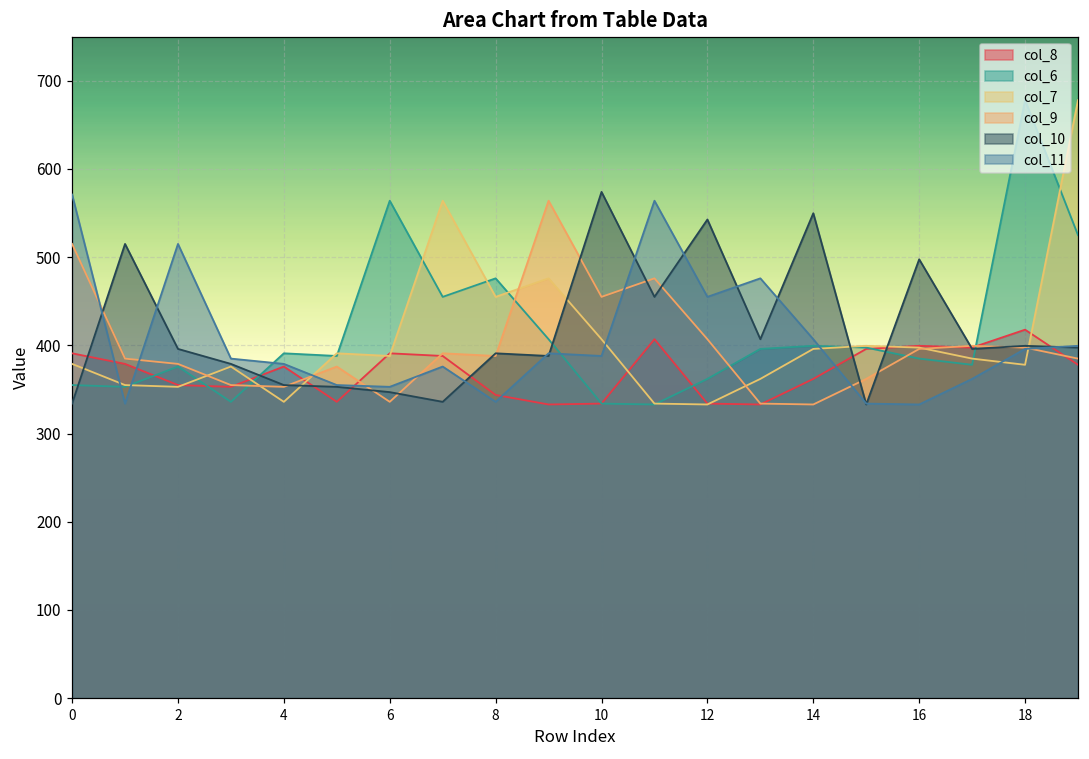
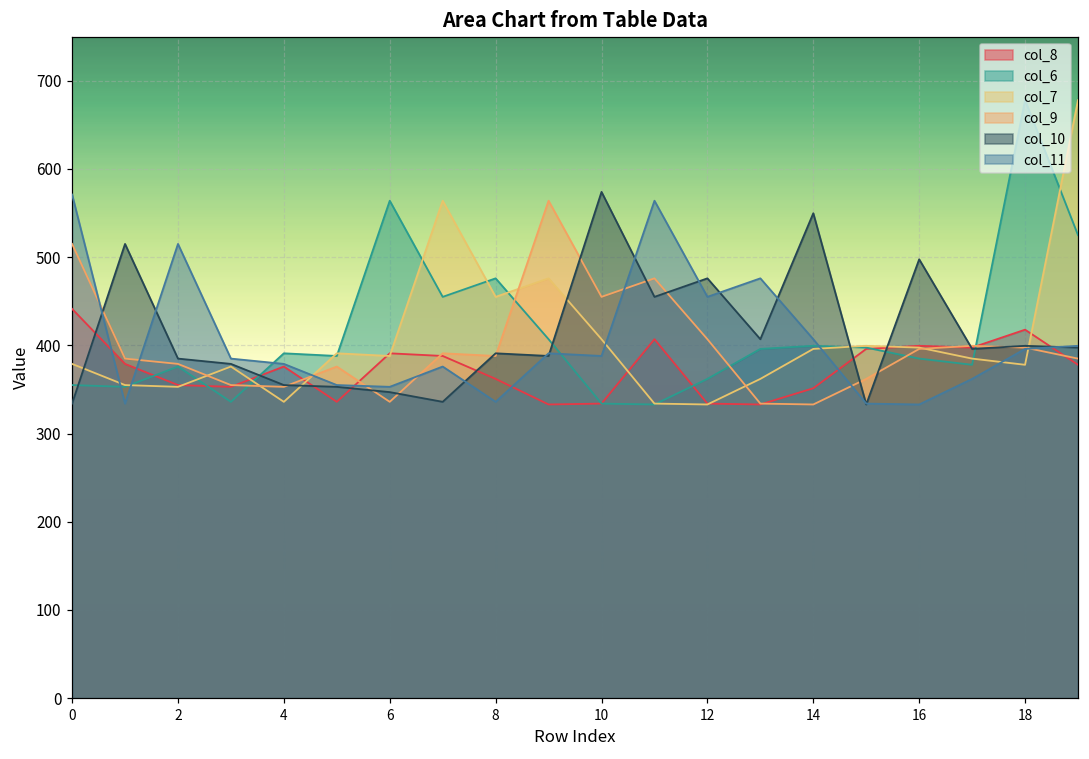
  {
    "col_8": {
-     "0": 390,
-     "8": 340,
-     "14": 360,
+     "0": 440,
+     "8": 360,
+     "14": 350,
      "18": 420
    },
    "col_10": {
      "0": 330,
-     "2": 400,
+     "2": 390,
      "6": 350,
      "10": 570,
-     "12": 540,
+     "12": 480,
      "14": 550,
      "16": 500
    }
  }
